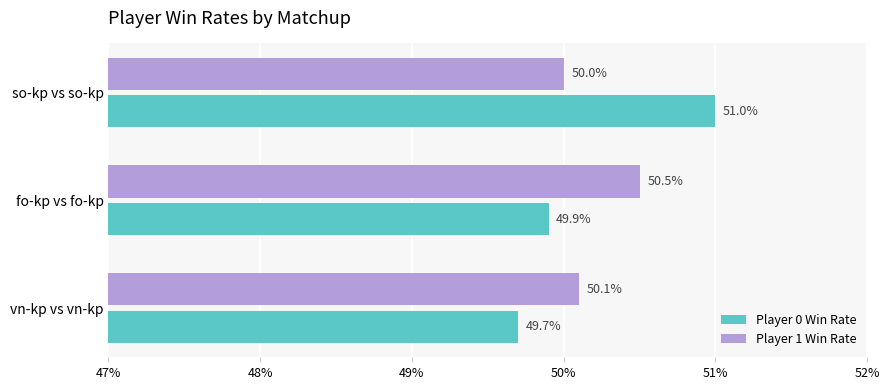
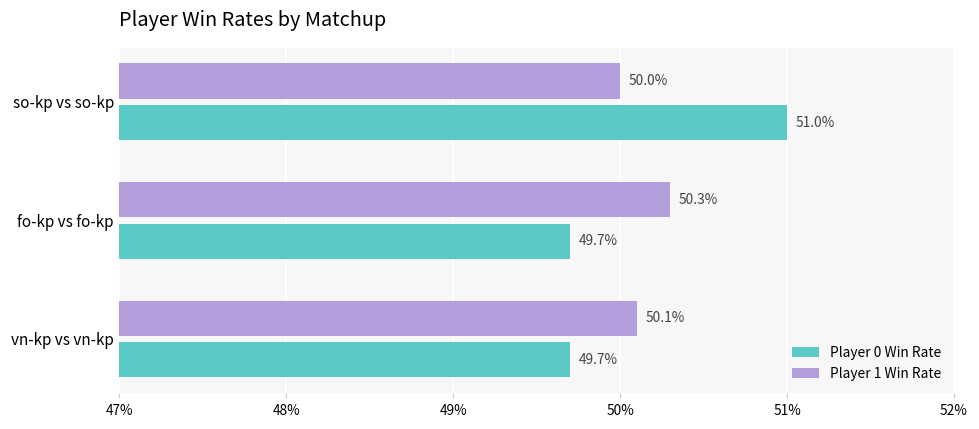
  {
    "Player 0 Win Rate": {
      "so-kp vs so-kp": "51.0%",
-     "fo-kp vs fo-kp": "49.9%",
+     "fo-kp vs fo-kp": "49.7%",
      "vn-kp vs vn-kp": "49.7%"
    },
    "Player 1 Win Rate": {
      "so-kp vs so-kp": "50.0%",
-     "fo-kp vs fo-kp": "50.5%",
+     "fo-kp vs fo-kp": "50.3%",
      "vn-kp vs vn-kp": "50.1%"
    }
  }
